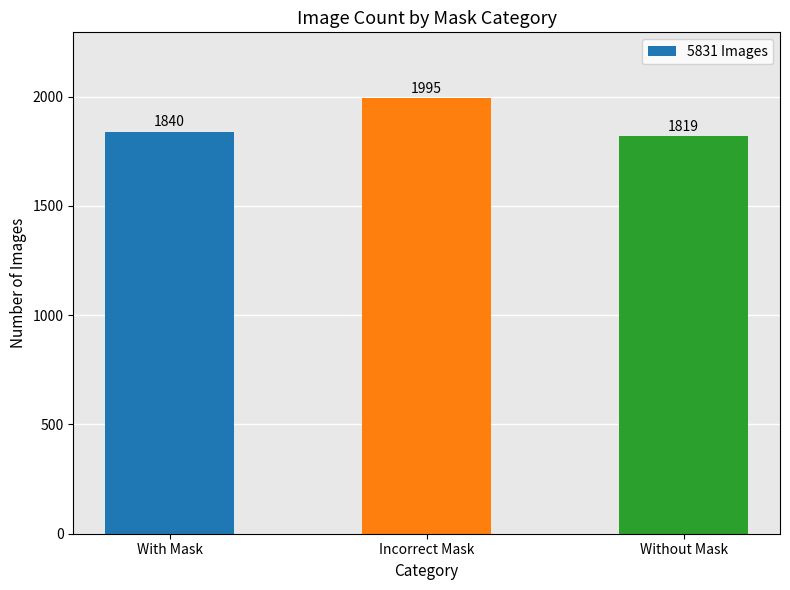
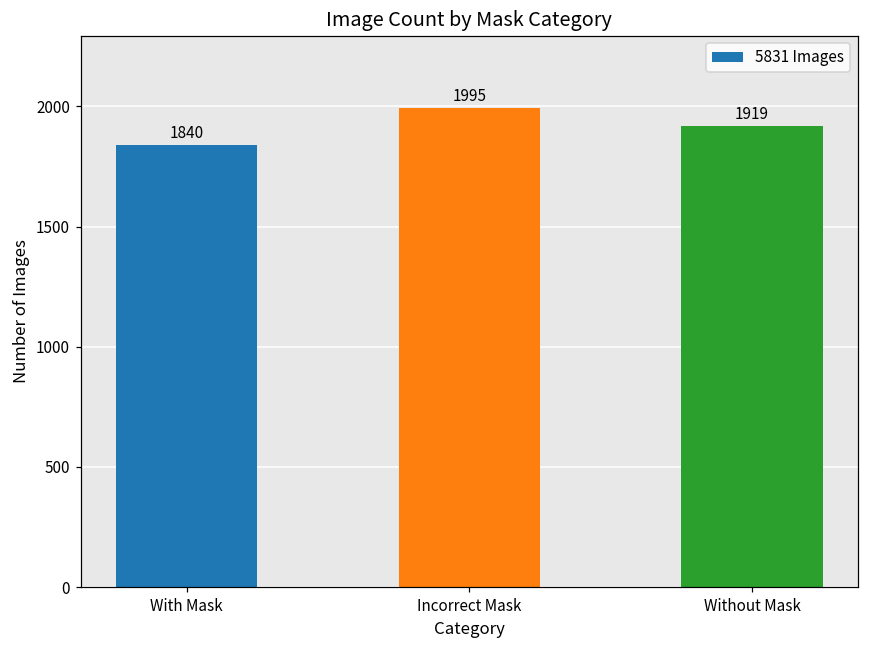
  {
    "With Mask": 1840,
    "Incorrect Mask": 1995,
-   "Without Mask": 1819
+   "Without Mask": 1919
  }
